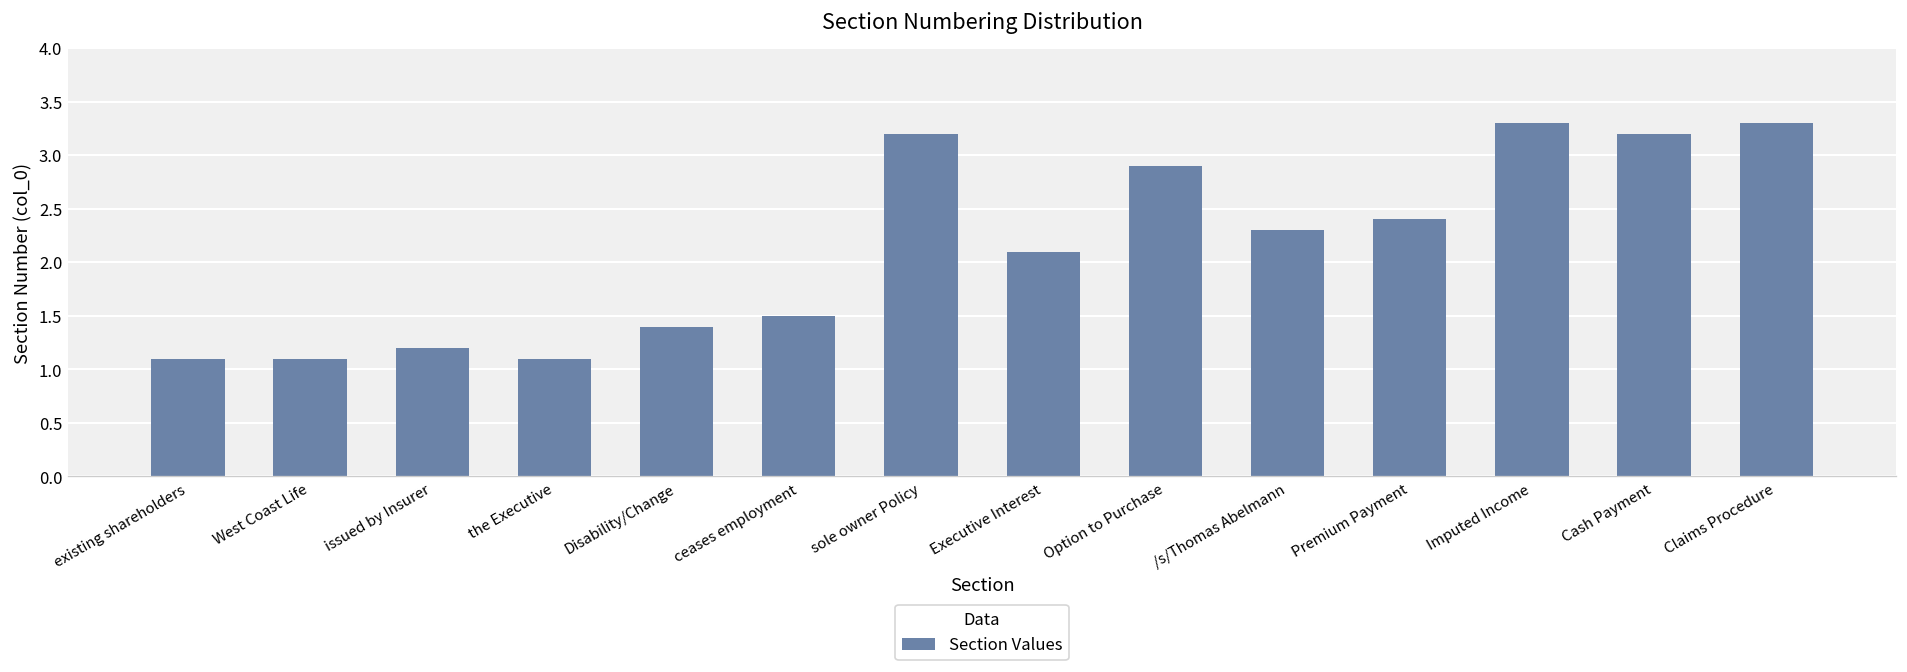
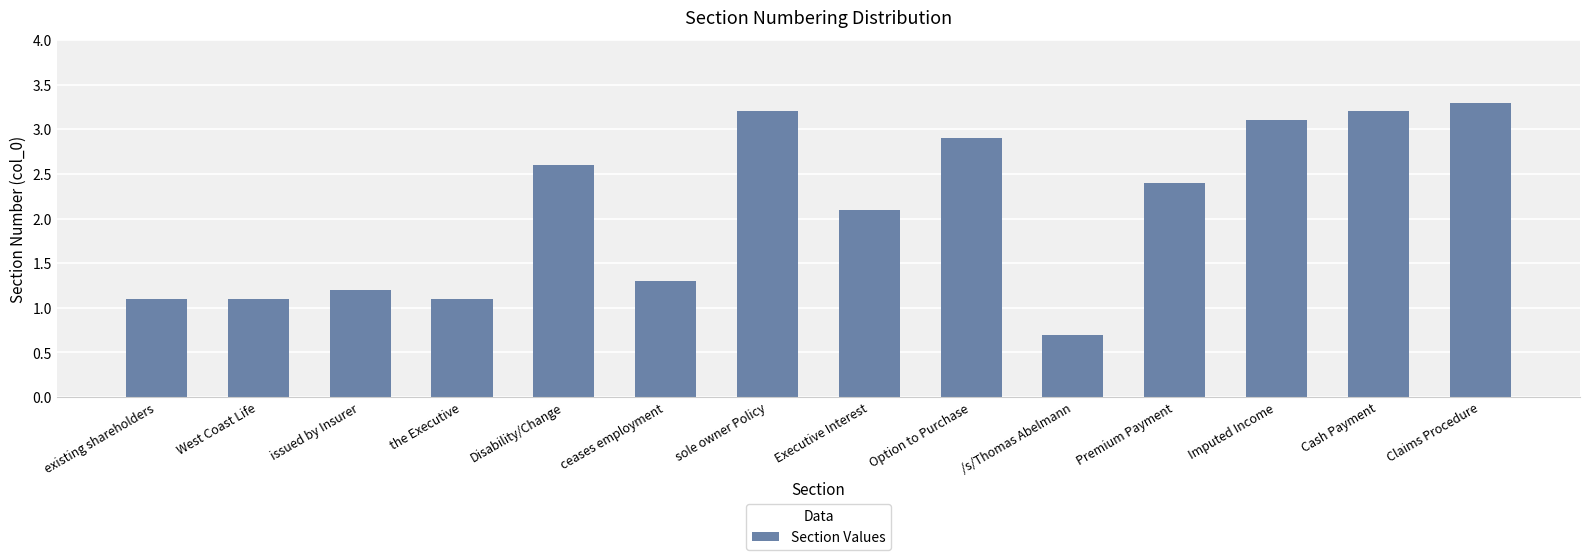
  {
    "existing shareholders": 1.1,
    "West Coast Life": 1.1,
    "issued by Insurer": 1.2,
    "the Executive": 1.1,
-   "Disability/Change": 1.4,
-   "ceases employment": 1.5,
+   "Disability/Change": 2.6,
+   "ceases employment": 1.3,
    "sole owner Policy": 3.2,
    "Executive Interest": 2.1,
    "Option to Purchase": 2.9,
-   "/s/Thomas Abelmann": 2.3,
+   "/s/Thomas Abelmann": 0.7,
    "Premium Payment": 2.4,
-   "Imputed Income": 3.3,
+   "Imputed Income": 3.1,
    "Cash Payment": 3.2,
    "Claims Procedure": 3.3
  }
